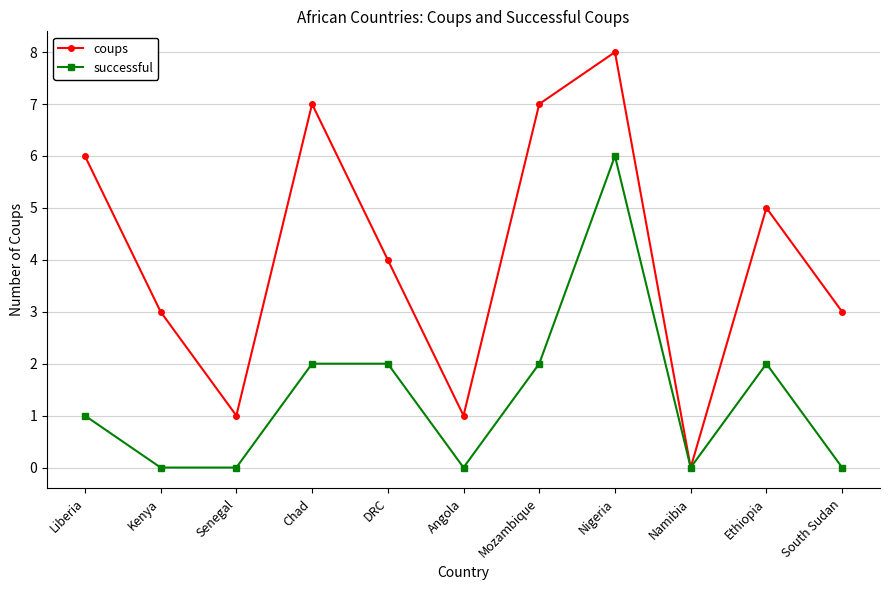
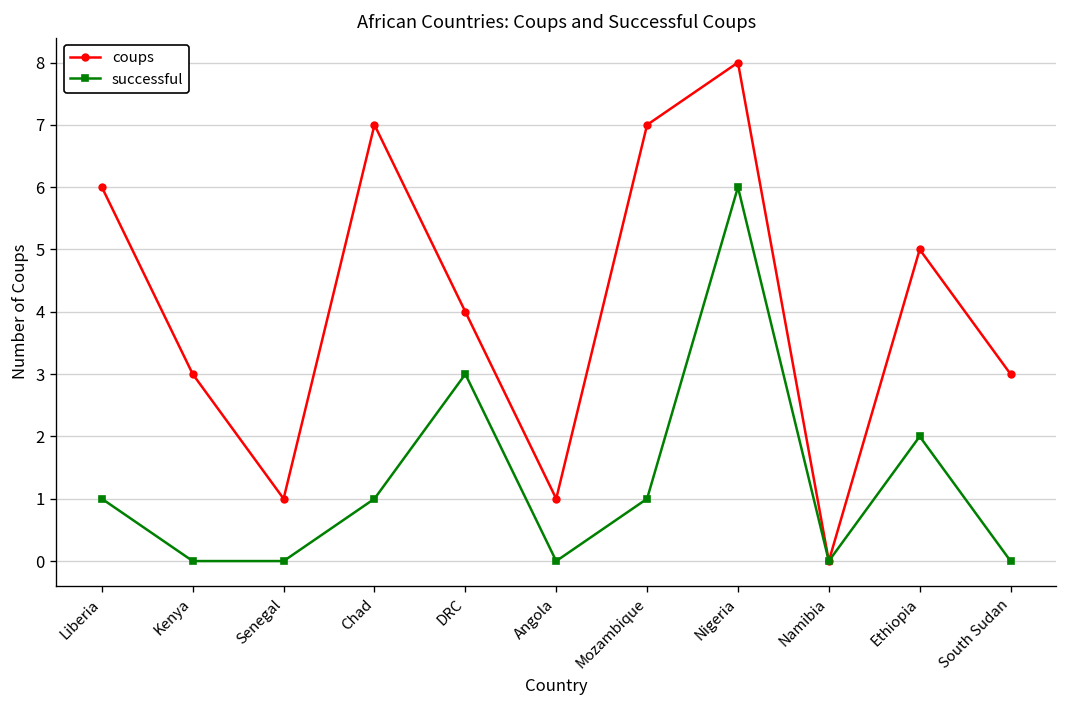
  {
    "coups": {
      "Liberia": 6,
      "Kenya": 3,
      "Senegal": 1,
      "Chad": 7,
      "DRC": 4,
      "Angola": 1,
      "Mozambique": 7,
      "Nigeria": 8,
      "Ethiopia": 5,
      "South Sudan": 3
    },
    "successful": {
      "Liberia": 1,
      "Kenya": 0,
      "Senegal": 0,
-     "Chad": 2,
-     "DRC": 2,
+     "Chad": 1,
+     "DRC": 3,
      "Angola": 0,
-     "Mozambique": 2,
+     "Mozambique": 1,
      "Nigeria": 6,
      "Ethiopia": 2,
      "South Sudan": 0
    }
  }
